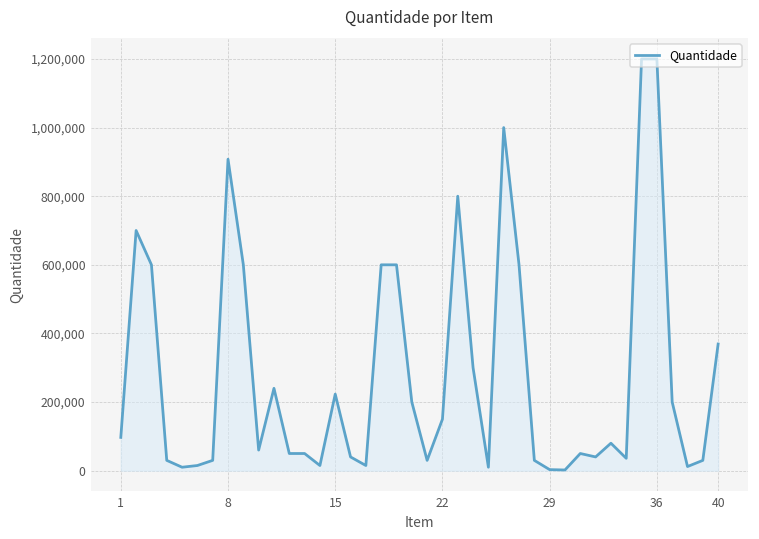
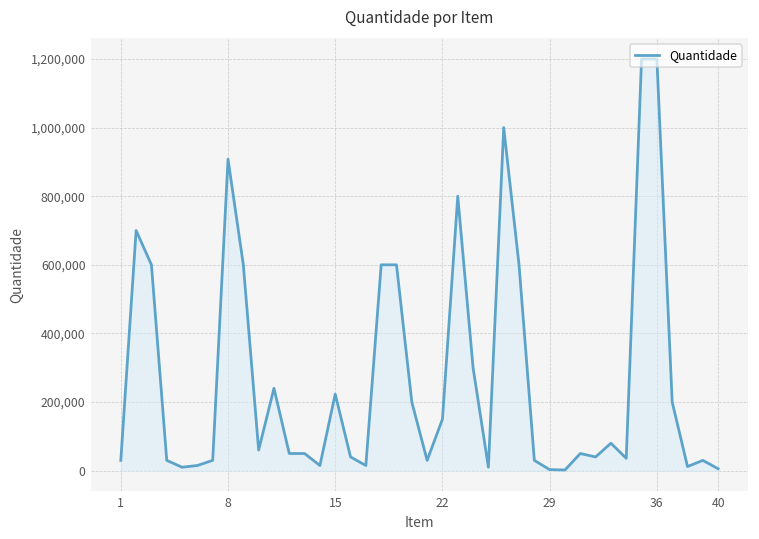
  {
-   "1": "100,000",
+   "1": "30,000",
    "8": "910,000",
    "15": "220,000",
    "22": "150,000",
    "29": "0",
-   "40": "370,000"
+   "40": "10,000"
  }
